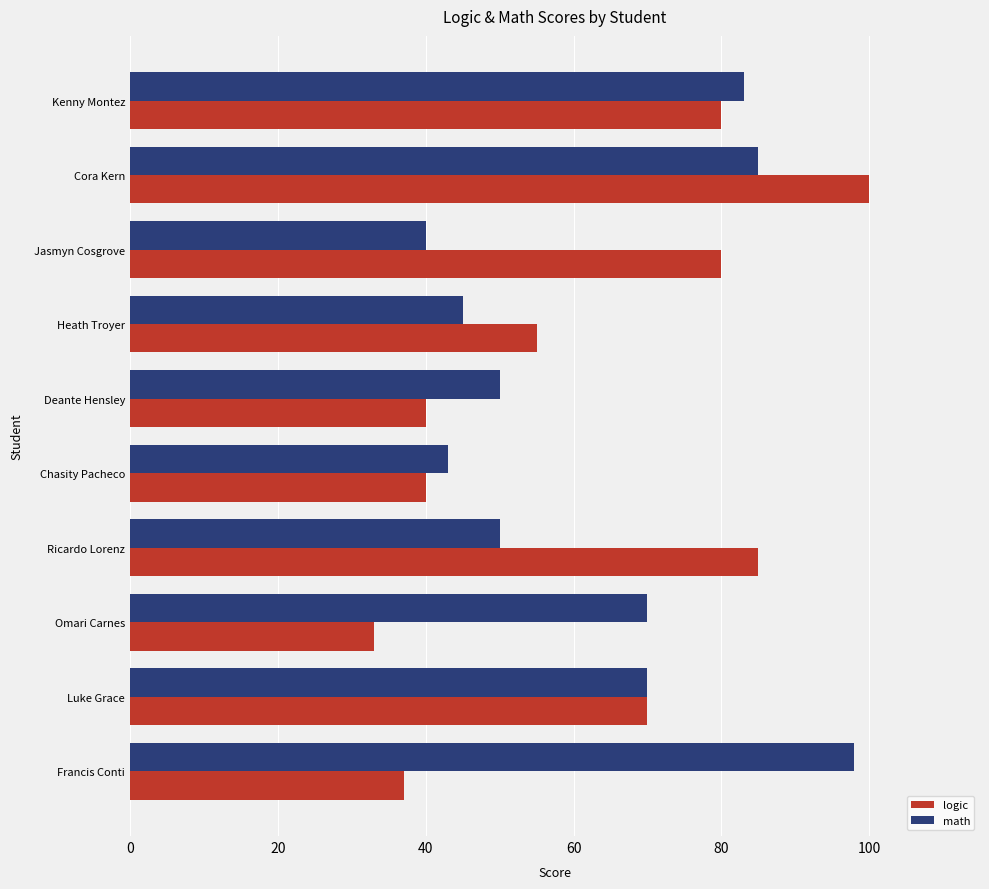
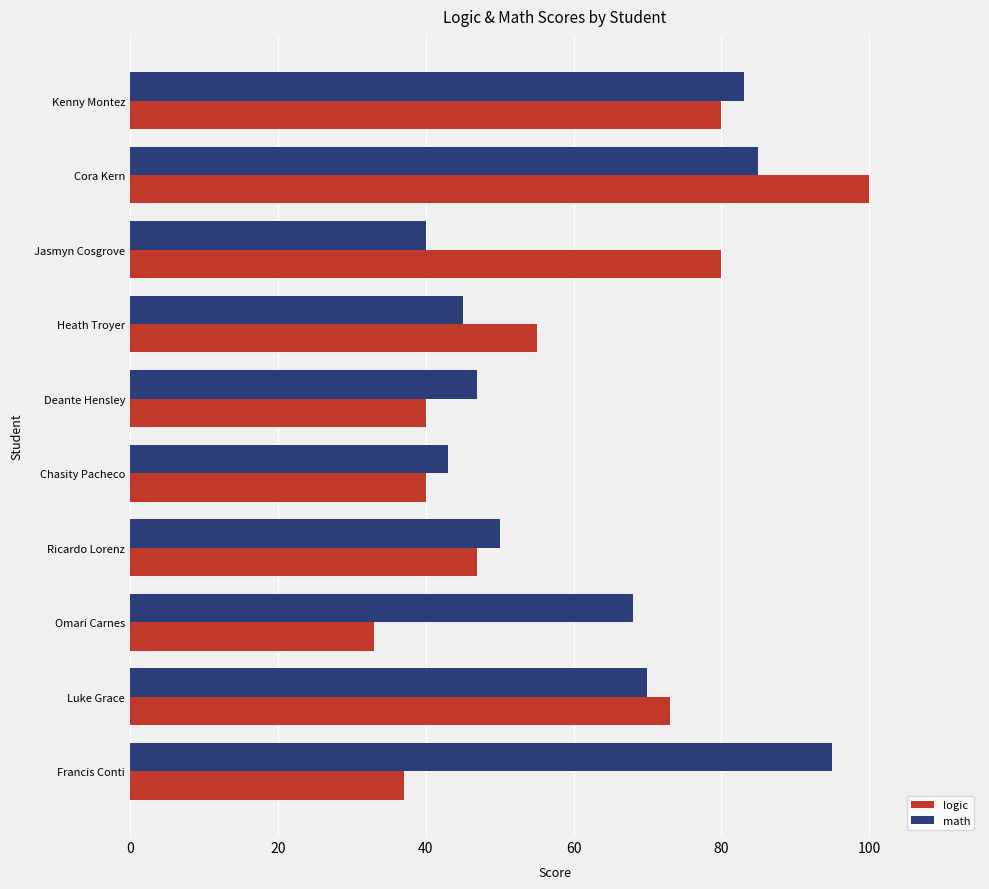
  {
    "logic": {
      "Kenny Montez": 80,
      "Cora Kern": 100,
      "Jasmyn Cosgrove": 80,
      "Heath Troyer": 55,
      "Deante Hensley": 40,
      "Chasity Pacheco": 40,
-     "Ricardo Lorenz": 85,
+     "Ricardo Lorenz": 47,
      "Omari Carnes": 33,
-     "Luke Grace": 70,
+     "Luke Grace": 73,
      "Francis Conti": 37
    },
    "math": {
      "Kenny Montez": 83,
      "Cora Kern": 85,
      "Jasmyn Cosgrove": 40,
      "Heath Troyer": 45,
-     "Deante Hensley": 50,
+     "Deante Hensley": 47,
      "Chasity Pacheco": 43,
      "Ricardo Lorenz": 50,
-     "Omari Carnes": 70,
+     "Omari Carnes": 68,
      "Luke Grace": 70,
-     "Francis Conti": 98
+     "Francis Conti": 95
    }
  }
